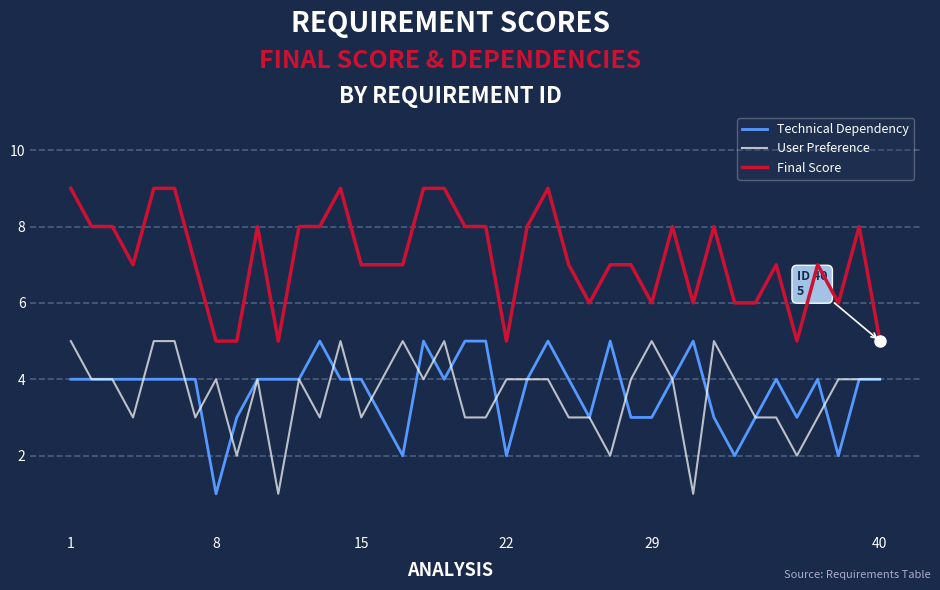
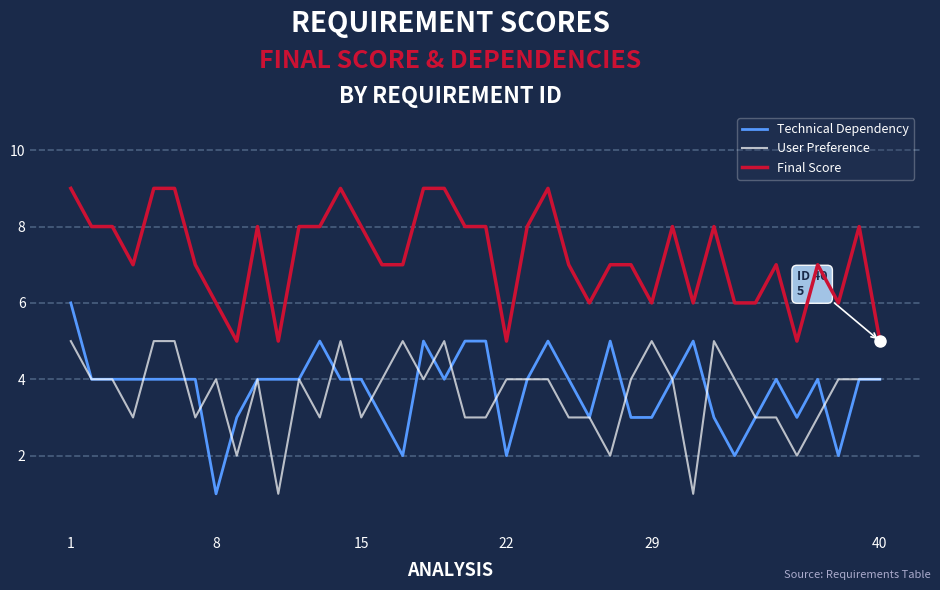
  {
    "Technical Dependency": {
-     "1": 4,
+     "1": 6,
      "8": 1,
      "15": 4,
      "22": 2,
      "29": 3
    },
    "Final Score": {
      "1": 9,
-     "8": 5,
-     "15": 7,
+     "8": 6,
+     "15": 8,
      "22": 5,
      "29": 6
    }
  }
